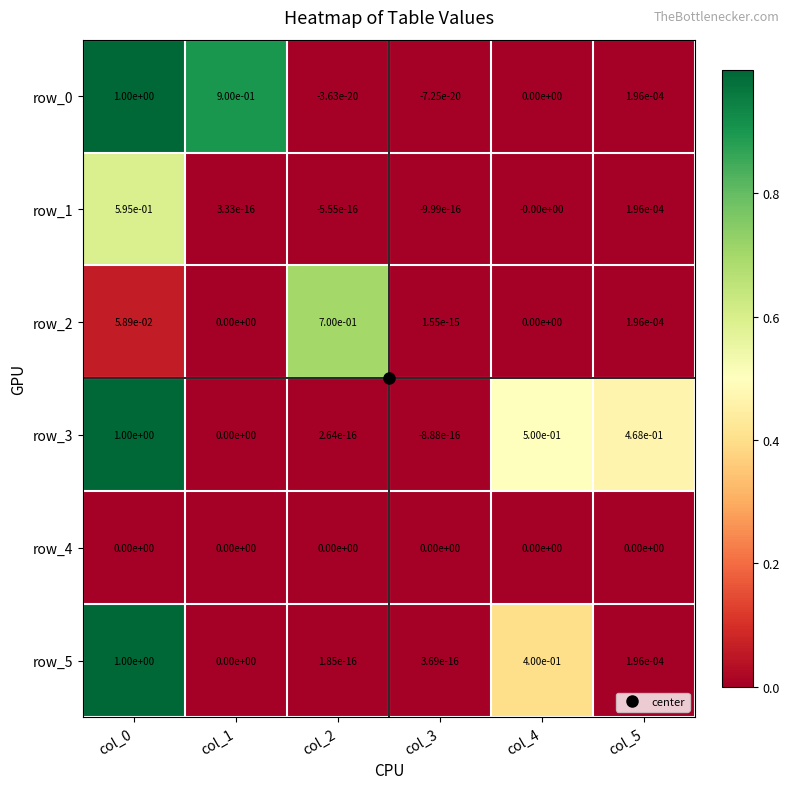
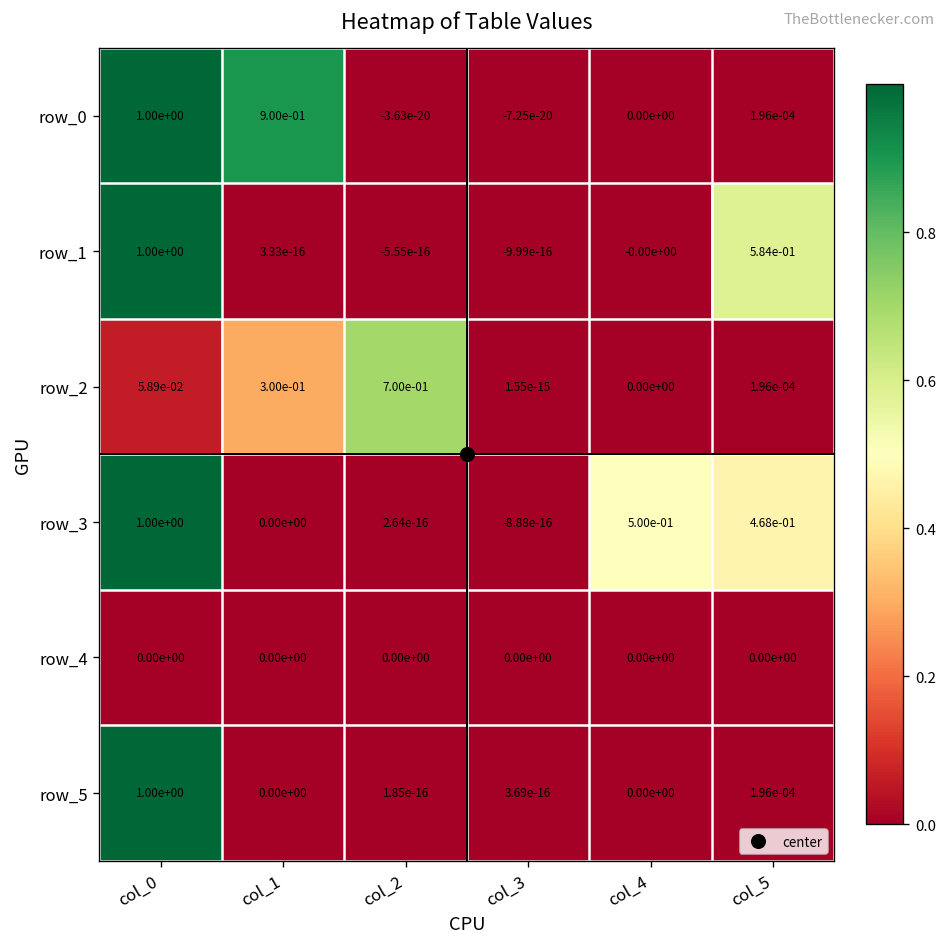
  {
    "row_0": {
      "col_0": "1.00e+00",
      "col_1": "9.00e-01",
      "col_2": "-3.63e-20",
      "col_3": "-7.25e-20",
      "col_4": "0.00e+00",
      "col_5": "1.96e-04"
    },
    "row_1": {
-     "col_0": "5.95e-01",
+     "col_0": "1.00e+00",
      "col_1": "3.33e-16",
      "col_2": "-5.55e-16",
      "col_3": "-9.99e-16",
      "col_4": "-0.00e+00",
-     "col_5": "1.96e-04"
+     "col_5": "5.84e-01"
    },
    "row_2": {
      "col_0": "5.89e-02",
-     "col_1": "0.00e+00",
+     "col_1": "3.00e-01",
      "col_2": "7.00e-01",
      "col_3": "1.55e-15",
      "col_4": "0.00e+00",
      "col_5": "1.96e-04"
    },
    "row_3": {
      "col_0": "1.00e+00",
      "col_1": "0.00e+00",
      "col_2": "2.64e-16",
      "col_3": "-8.88e-16",
      "col_4": "5.00e-01",
      "col_5": "4.68e-01"
    },
    "row_4": {
      "col_0": "0.00e+00",
      "col_1": "0.00e+00",
      "col_2": "0.00e+00",
      "col_3": "0.00e+00",
      "col_4": "0.00e+00",
      "col_5": "0.00e+00"
    },
    "row_5": {
      "col_0": "1.00e+00",
      "col_1": "0.00e+00",
      "col_2": "1.85e-16",
      "col_3": "3.69e-16",
-     "col_4": "4.00e-01",
+     "col_4": "0.00e+00",
      "col_5": "1.96e-04"
    }
  }
